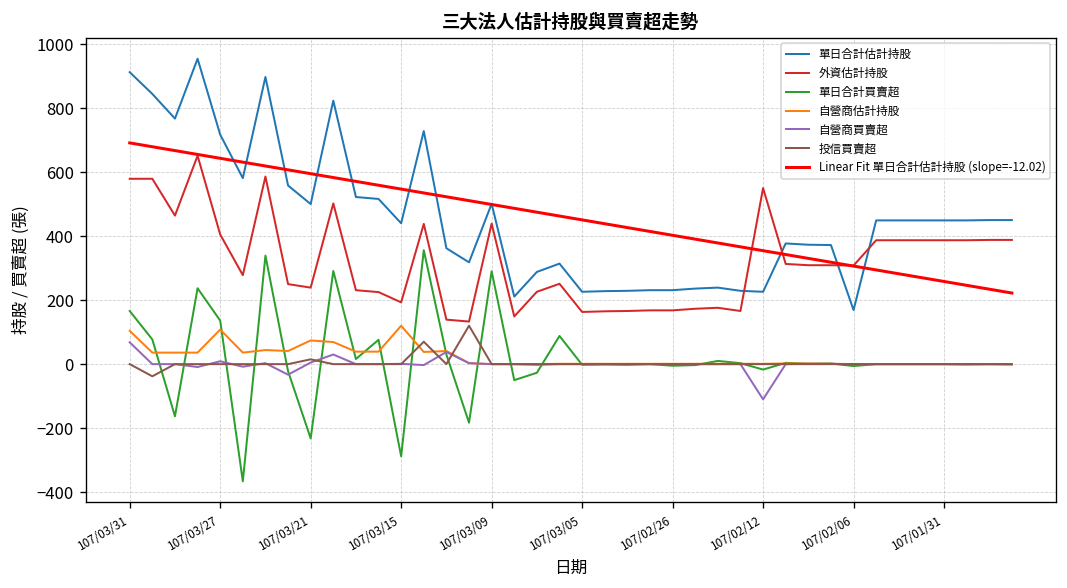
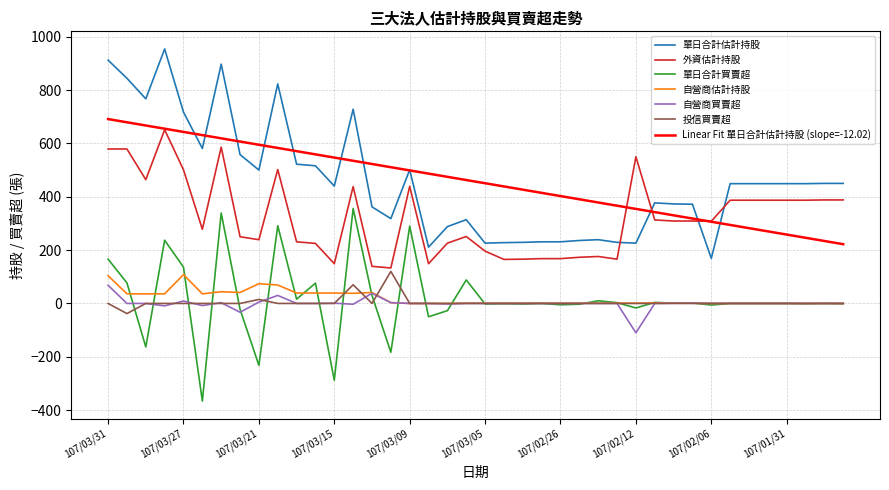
  {
    "單日合計估計持股": {
      "107/03/31": 910,
      "107/03/27": 720,
      "107/03/21": 500,
      "107/03/15": 440,
      "107/03/05": 230,
      "107/02/26": 230,
      "107/02/12": 230,
      "107/02/06": 170,
      "107/01/31": 450
    },
    "外資估計持股": {
      "107/03/31": 580,
-     "107/03/27": 410,
+     "107/03/27": 500,
      "107/03/21": 240,
-     "107/03/15": 190,
+     "107/03/15": 150,
      "107/03/09": 440,
-     "107/03/05": 160,
+     "107/03/05": 200,
      "107/02/26": 170,
      "107/02/12": 550,
      "107/01/31": 390
    },
    "單日合計買賣超": {
      "107/03/31": 170,
      "107/03/27": 140,
      "107/03/21": -230,
      "107/03/15": -290,
      "107/03/09": 290,
      "107/02/12": -20
    },
    "自營商估計持股": {
      "107/03/31": 100,
      "107/03/27": 110,
      "107/03/21": 70,
-     "107/03/15": 120
+     "107/03/15": 40
    },
    "自營商買賣超": {
      "107/03/31": 70,
      "107/03/21": 10,
      "107/02/12": -110
    },
    "投信買賣超": {
      "107/03/31": 0,
      "107/03/21": 20
    },
    "Linear Fit 單日合計估計持股 (slope=-12.02)": {
      "107/03/31": 690,
      "107/03/27": 640,
      "107/03/21": 590,
      "107/03/15": 550,
      "107/03/05": 450,
      "107/02/26": 400,
      "107/02/12": 350,
      "107/01/31": 260
    }
  }
